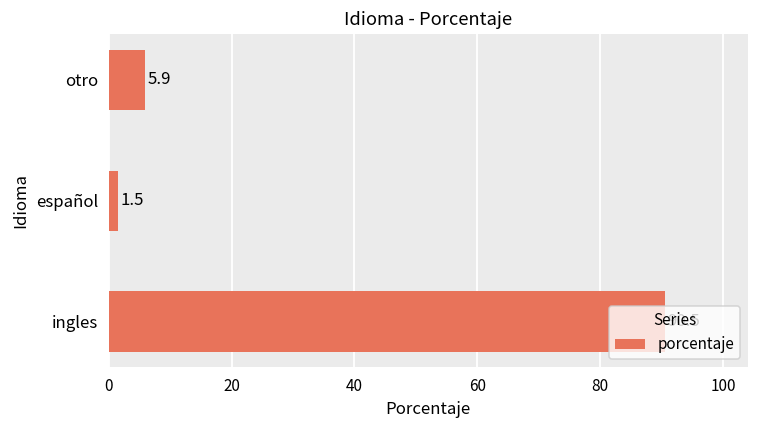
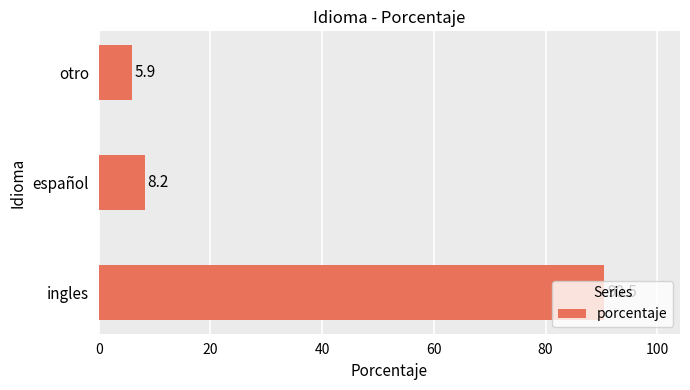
  {
    "otro": 5.9,
-   "español": 1.5
+   "español": 8.2
  }
